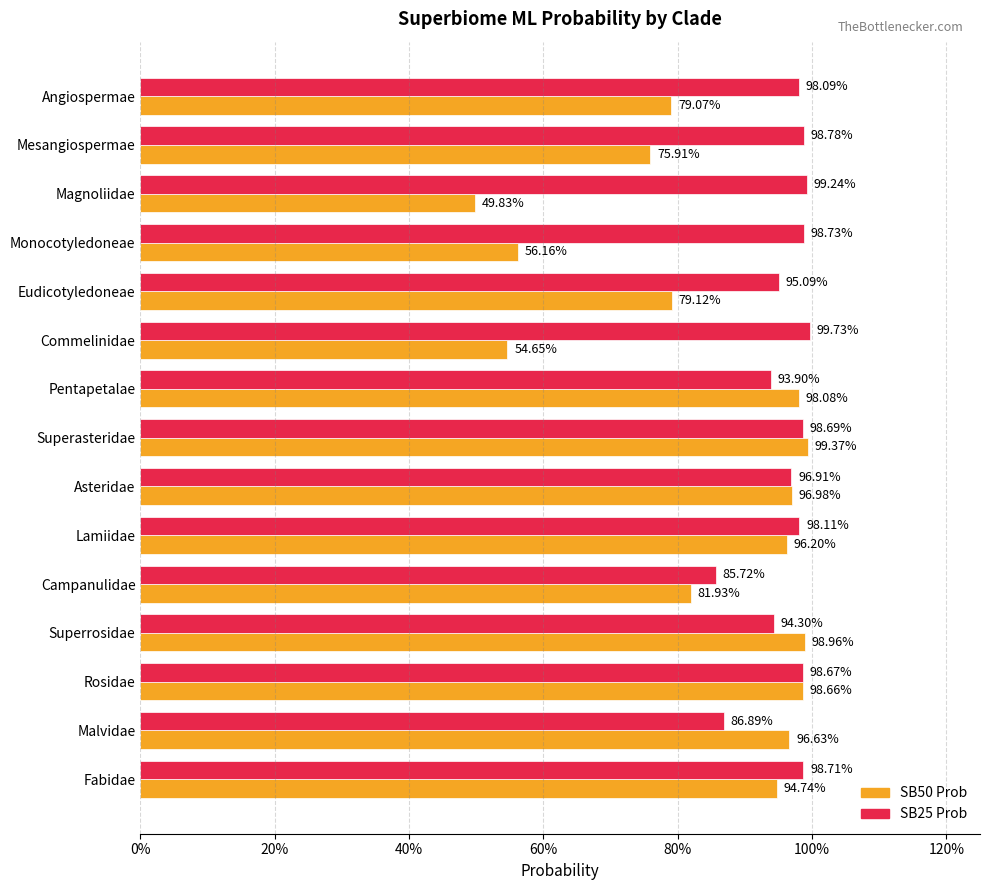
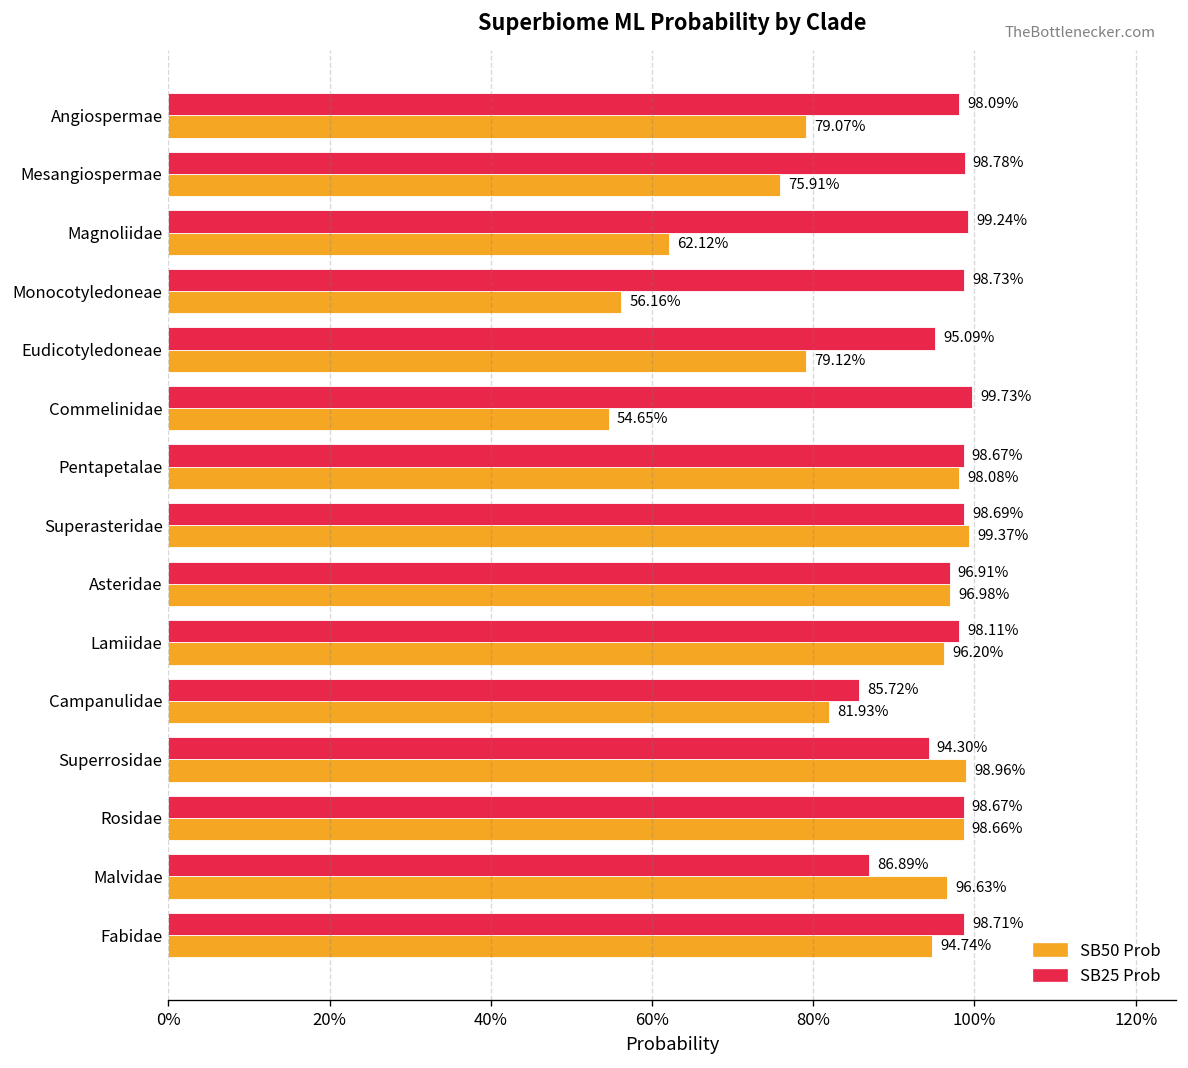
  {
    "SB50 Prob": {
      "Angiospermae": "79.07%",
      "Mesangiospermae": "75.91%",
-     "Magnoliidae": "49.83%",
+     "Magnoliidae": "62.12%",
      "Monocotyledoneae": "56.16%",
      "Eudicotyledoneae": "79.12%",
      "Commelinidae": "54.65%",
      "Pentapetalae": "98.08%",
      "Superasteridae": "99.37%",
      "Asteridae": "96.98%",
      "Lamiidae": "96.20%",
      "Campanulidae": "81.93%",
      "Superrosidae": "98.96%",
      "Rosidae": "98.66%",
      "Malvidae": "96.63%",
      "Fabidae": "94.74%"
    },
    "SB25 Prob": {
      "Angiospermae": "98.09%",
      "Mesangiospermae": "98.78%",
      "Magnoliidae": "99.24%",
      "Monocotyledoneae": "98.73%",
      "Eudicotyledoneae": "95.09%",
      "Commelinidae": "99.73%",
-     "Pentapetalae": "93.90%",
+     "Pentapetalae": "98.67%",
      "Superasteridae": "98.69%",
      "Asteridae": "96.91%",
      "Lamiidae": "98.11%",
      "Campanulidae": "85.72%",
      "Superrosidae": "94.30%",
      "Rosidae": "98.67%",
      "Malvidae": "86.89%",
      "Fabidae": "98.71%"
    }
  }
